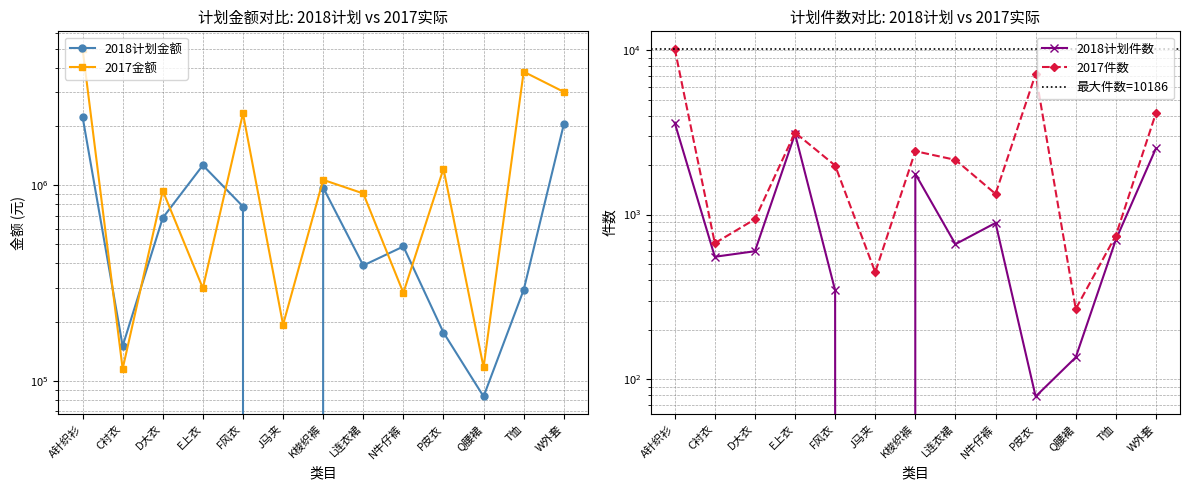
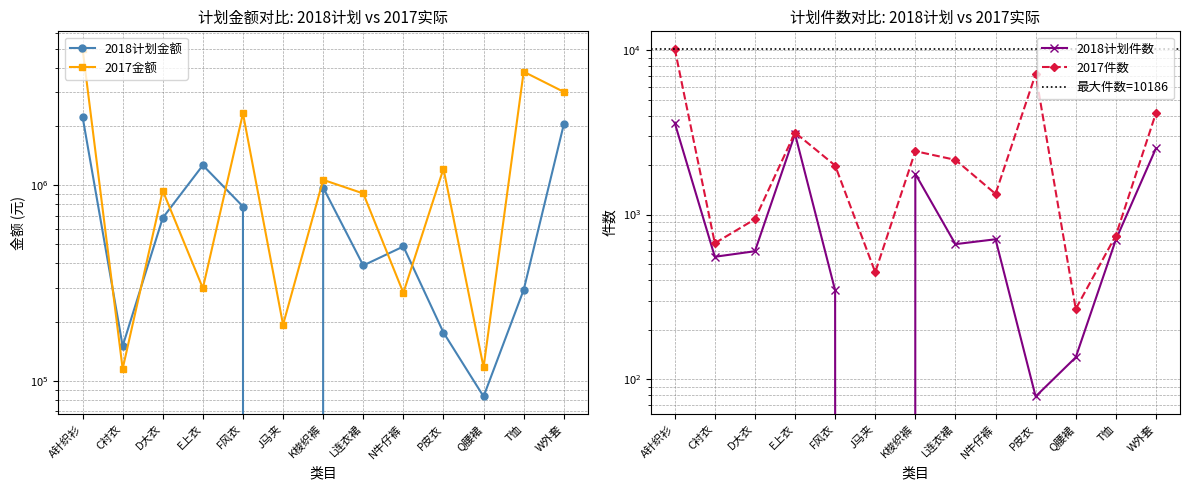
  {
    "计划金额对比: 2018计划 vs 2017实际": {
      "2018计划金额": {
        "A针织衫": 2200000,
        "C衬衣": 150000,
        "D大衣": 680000,
        "E上衣": 1300000,
        "F风衣": 780000,
        "K梭织裤": 1000000,
        "L连衣裙": 390000,
        "N牛仔裤": 490000,
        "P皮衣": 180000,
        "Q腰裙": 84000,
        "T恤": 290000,
        "W外套": 2000000
      },
      "2017金额": {
        "C衬衣": 120000,
        "D大衣": 900000,
        "E上衣": 300000,
        "F风衣": 2300000,
        "J马夹": 190000,
        "K梭织裤": 1100000,
        "L连衣裙": 900000,
        "N牛仔裤": 280000,
        "P皮衣": 1200000,
        "Q腰裙": 120000,
        "T恤": 3800000,
        "W外套": 3000000
      }
    },
    "计划件数对比: 2018计划 vs 2017实际": {
      "2018计划件数": {
        "A针织衫": 3600,
        "C衬衣": 550,
        "D大衣": 600,
        "F风衣": 350,
        "K梭织裤": 1800,
        "L连衣裙": 660,
-       "N牛仔裤": 900,
+       "N牛仔裤": 710,
        "P皮衣": 80,
        "Q腰裙": 140,
        "T恤": 700,
        "W外套": 2500
      },
      "2017件数": {
        "A针织衫": 10000,
        "C衬衣": 670,
        "D大衣": 900,
        "F风衣": 2000,
        "J马夹": 450,
        "K梭织裤": 2400,
        "L连衣裙": 2200,
        "N牛仔裤": 1300,
        "P皮衣": 7000,
        "Q腰裙": 270,
        "T恤": 700,
        "W外套": 4100
      }
    }
  }
